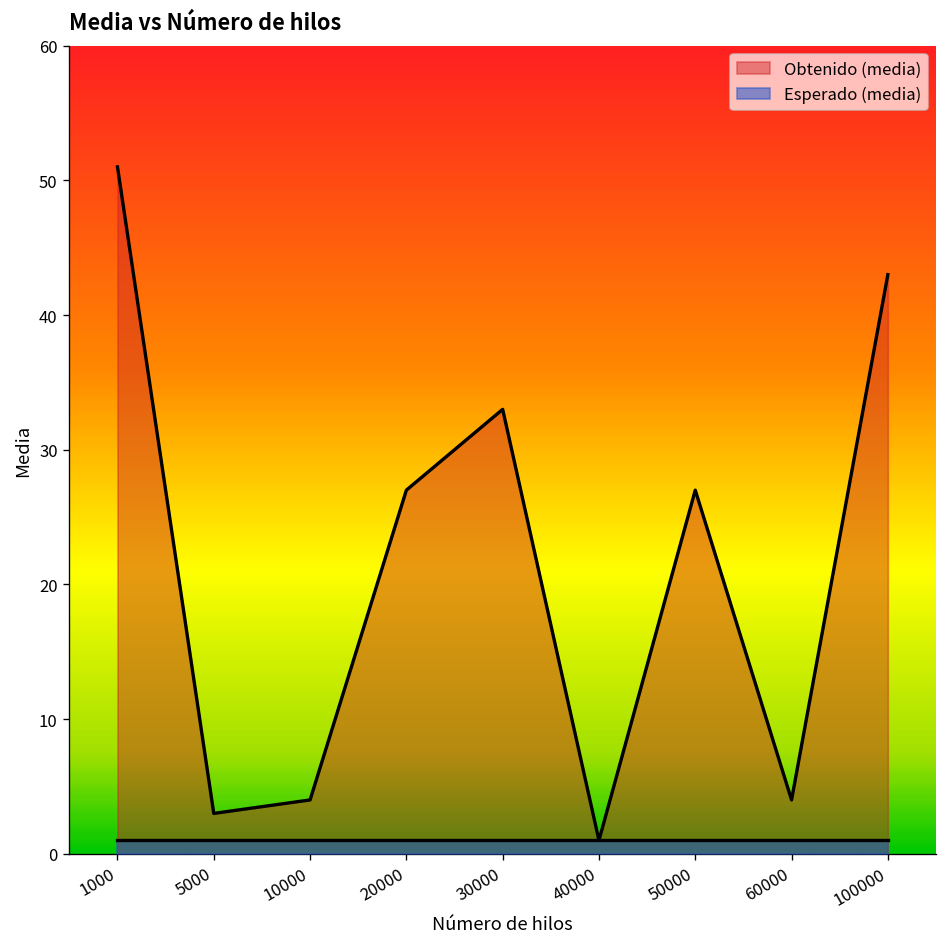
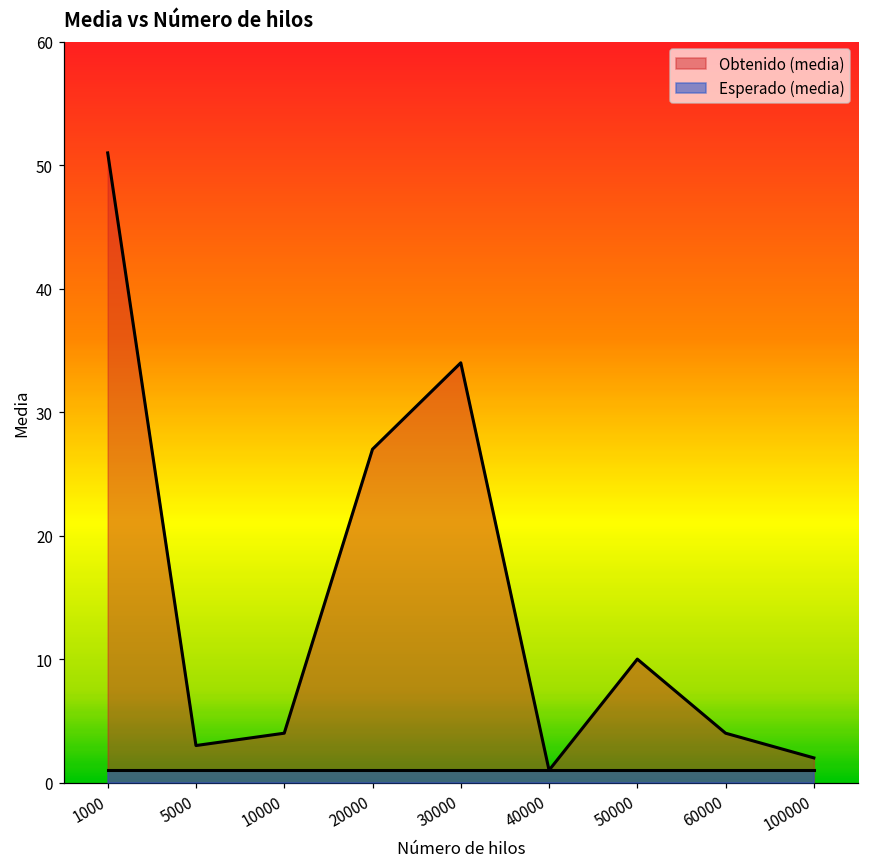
  {
    "Obtenido (media)": {
      "1000": 51,
      "5000": 3,
      "10000": 4,
      "20000": 27,
-     "30000": 33,
-     "50000": 27,
+     "30000": 34,
+     "50000": 10,
      "60000": 4,
-     "100000": 43
+     "100000": 2
    },
    "Esperado (media)": {
      "1000": 1,
      "5000": 1,
      "10000": 1,
      "20000": 1,
      "30000": 1,
      "50000": 1,
      "60000": 1,
      "100000": 1
    }
  }
